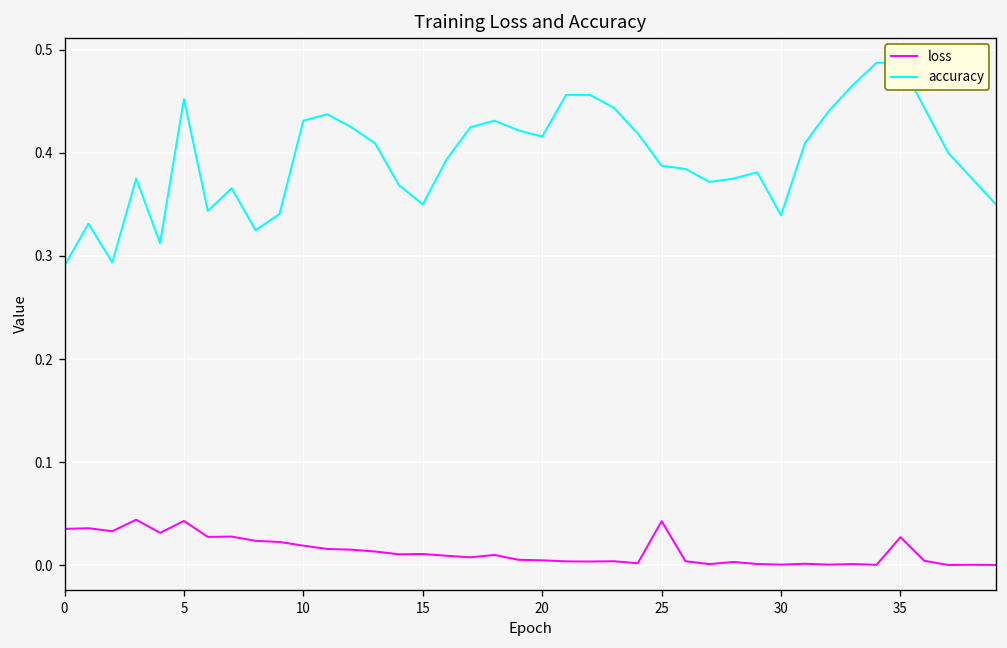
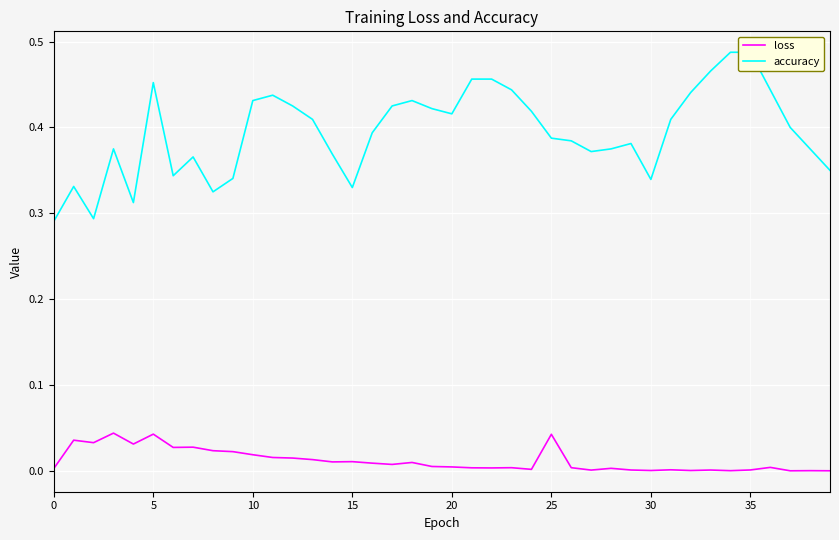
  {
    "loss": {
-     "0": 0.04,
+     "0": 0.00,
      "5": 0.04,
      "10": 0.02,
      "15": 0.01,
      "20": 0.00,
      "25": 0.04,
      "30": 0.00,
-     "35": 0.03
+     "35": 0.00
    },
    "accuracy": {
      "0": 0.29,
      "5": 0.45,
      "10": 0.43,
-     "15": 0.35,
+     "15": 0.33,
      "20": 0.42,
      "25": 0.39,
      "30": 0.34
    }
  }
